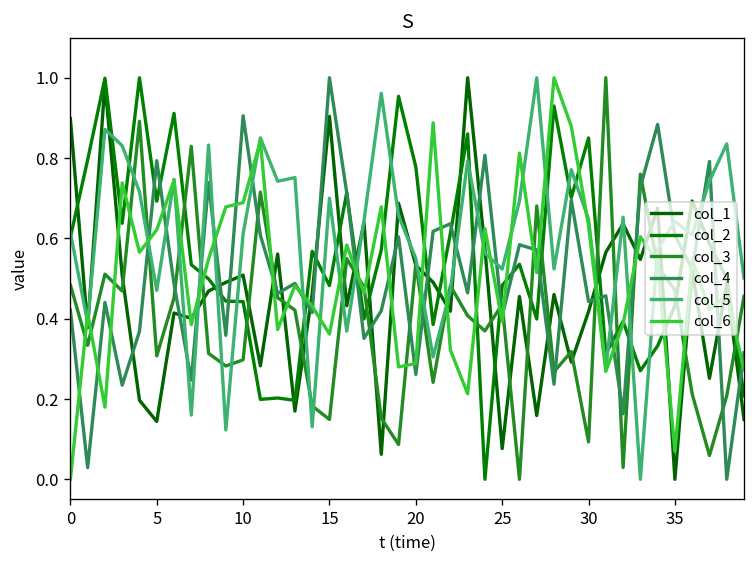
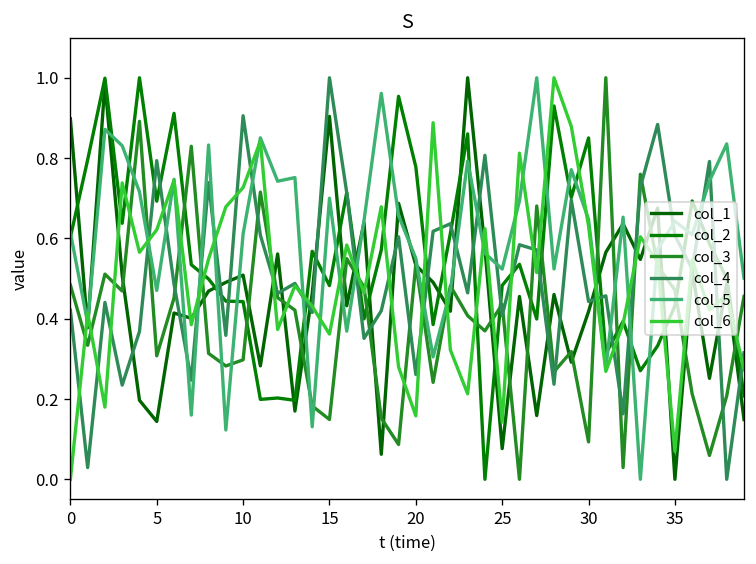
  {
    "col_6": {
      "0": 0.00,
      "5": 0.62,
-     "10": 0.69,
+     "10": 0.73,
      "15": 0.36,
-     "20": 0.29,
-     "25": 0.39,
+     "20": 0.16,
+     "25": 0.14,
      "30": 0.63,
      "35": 0.07
    }
  }
